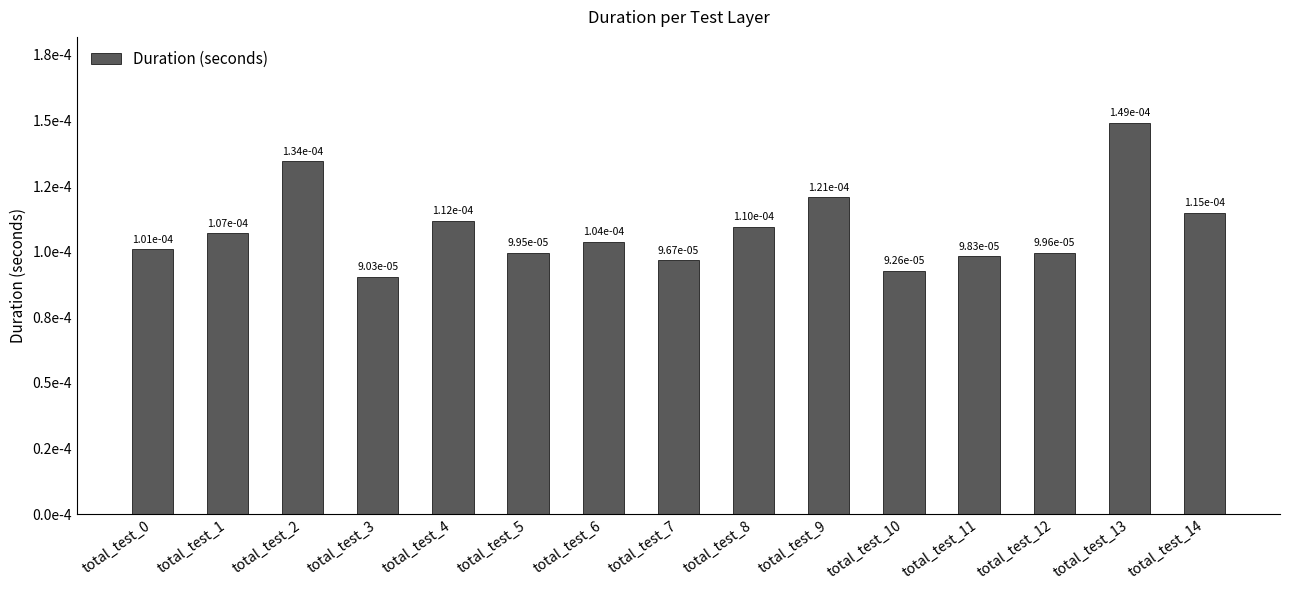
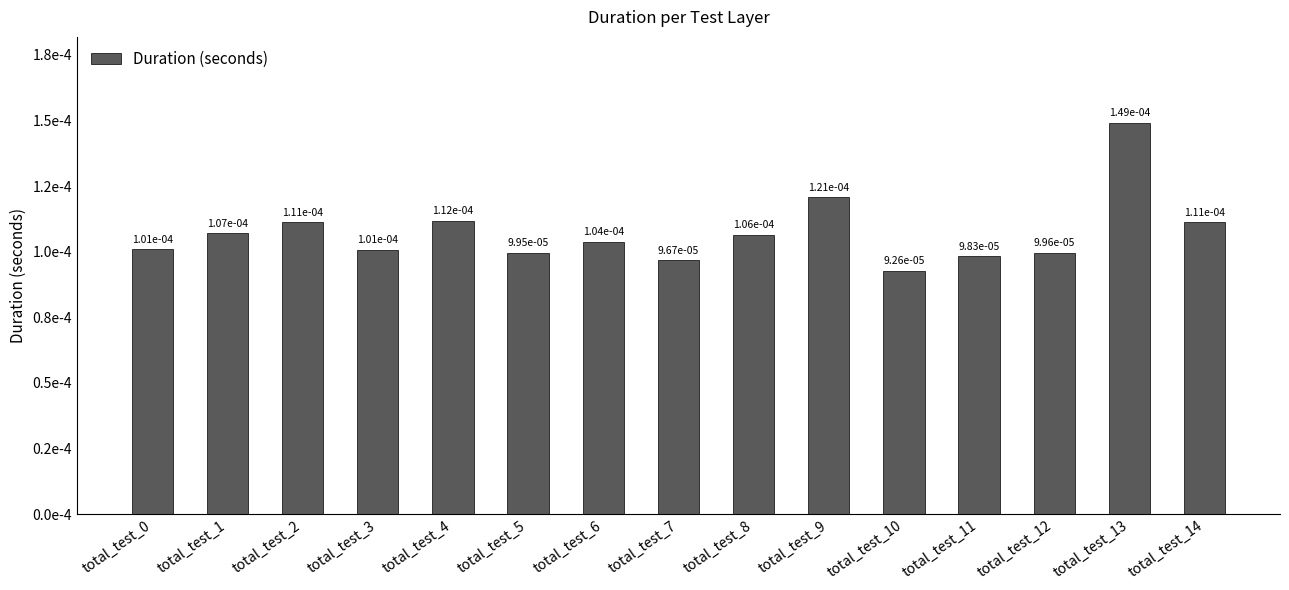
  {
    "total_test_0": "1.01e-04",
    "total_test_1": "1.07e-04",
-   "total_test_2": "1.34e-04",
-   "total_test_3": "9.03e-05",
+   "total_test_2": "1.11e-04",
+   "total_test_3": "1.01e-04",
    "total_test_4": "1.12e-04",
    "total_test_5": "9.95e-05",
    "total_test_6": "1.04e-04",
    "total_test_7": "9.67e-05",
-   "total_test_8": "1.10e-04",
+   "total_test_8": "1.06e-04",
    "total_test_9": "1.21e-04",
    "total_test_10": "9.26e-05",
    "total_test_11": "9.83e-05",
    "total_test_12": "9.96e-05",
    "total_test_13": "1.49e-04",
-   "total_test_14": "1.15e-04"
+   "total_test_14": "1.11e-04"
  }
